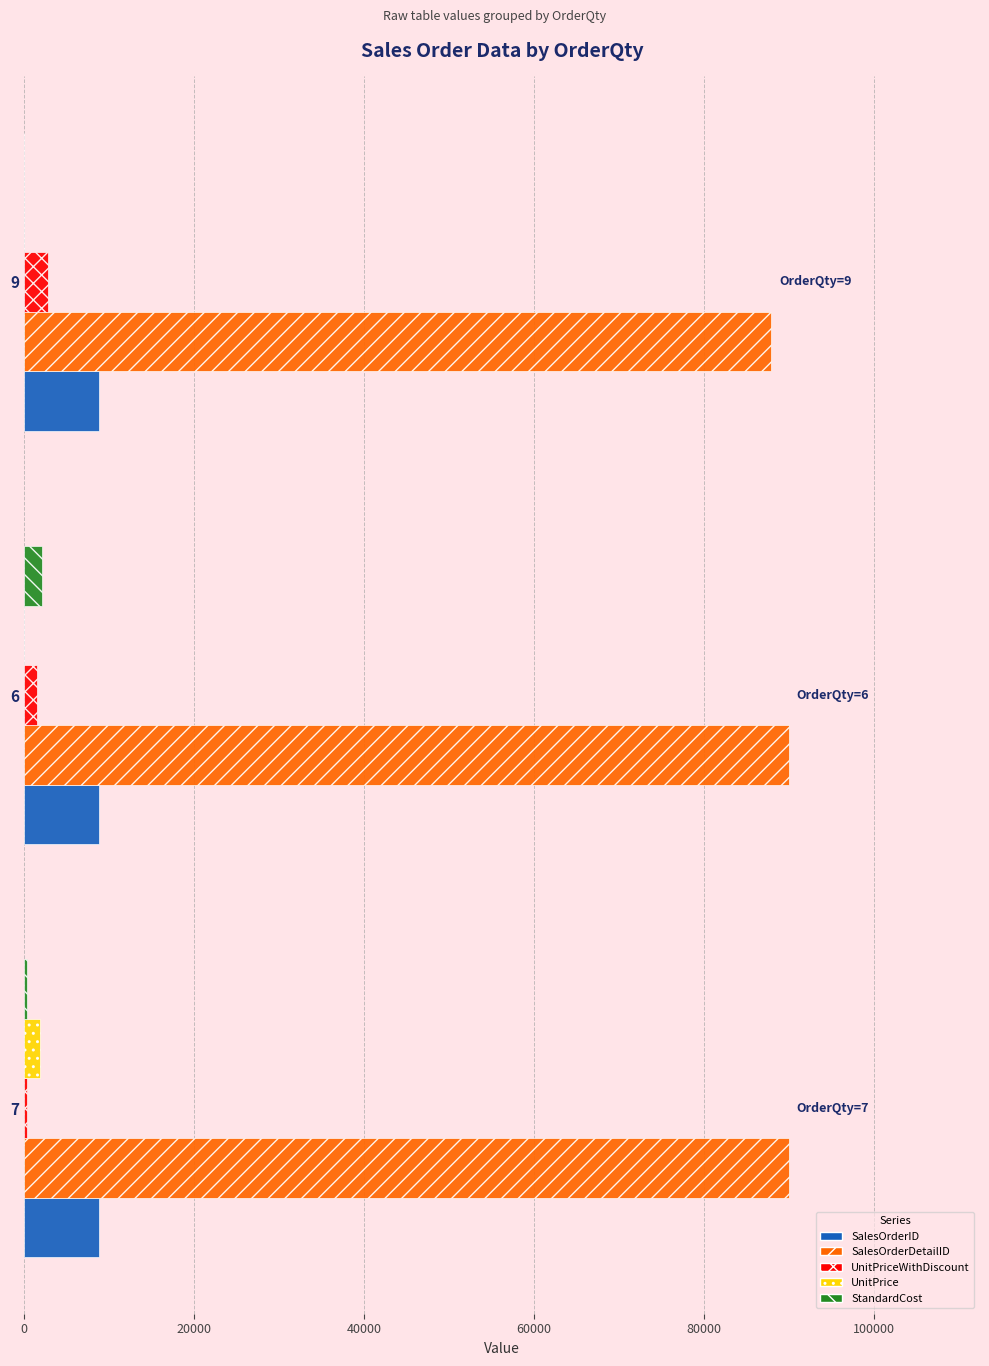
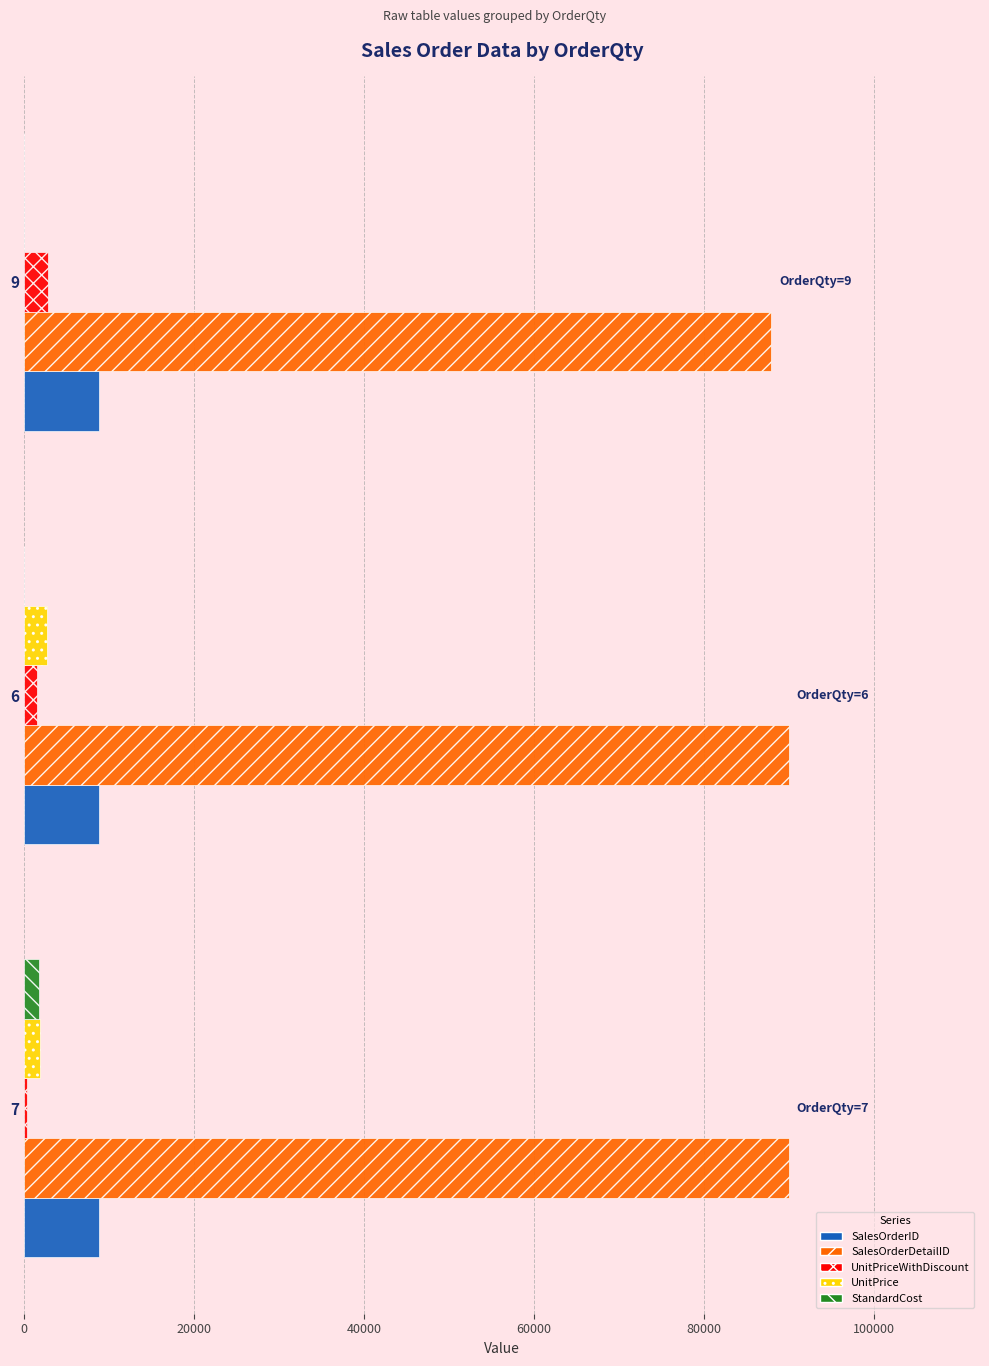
  {
    "SalesOrderID": {
      "9": 9000,
      "6": 9000,
      "7": 9000
    },
    "SalesOrderDetailID": {
      "9": 88000,
      "6": 90000,
      "7": 90000
    },
    "UnitPriceWithDiscount": {
      "9": 3000,
      "6": 2000,
      "7": 0
    },
    "UnitPrice": {
-     "6": 0,
+     "6": 3000,
      "7": 2000
    },
    "StandardCost": {
-     "6": 2000,
-     "7": 0
+     "6": 0,
+     "7": 2000
    }
  }
